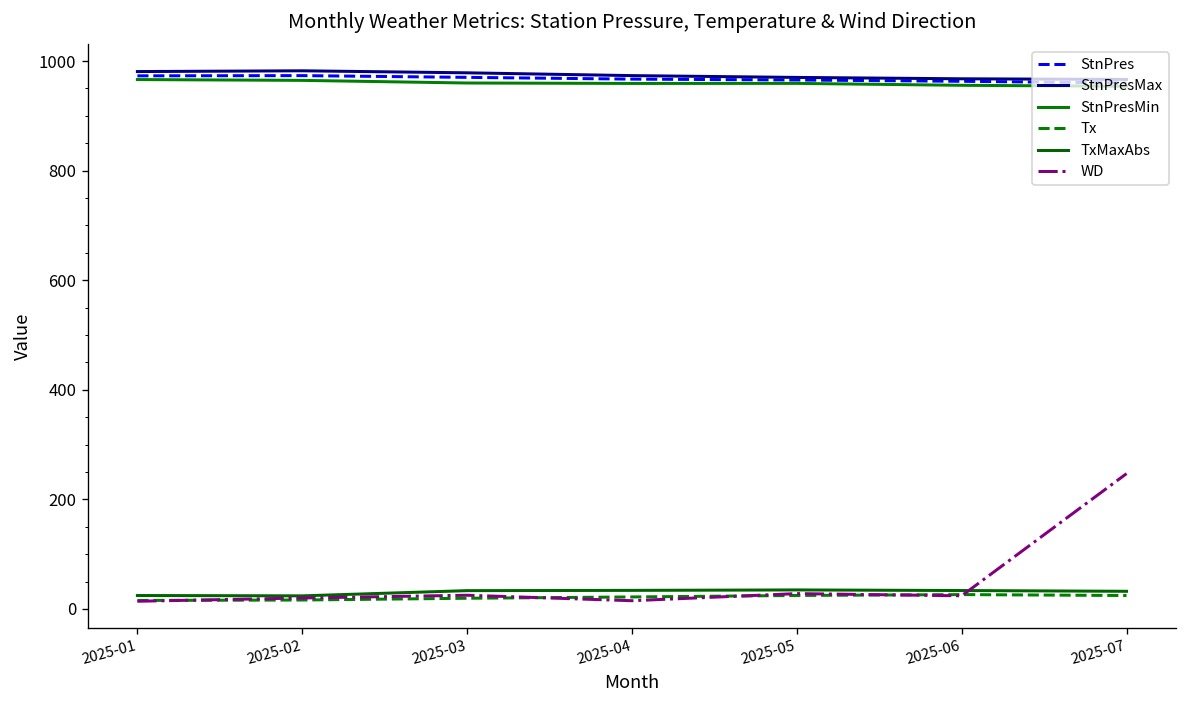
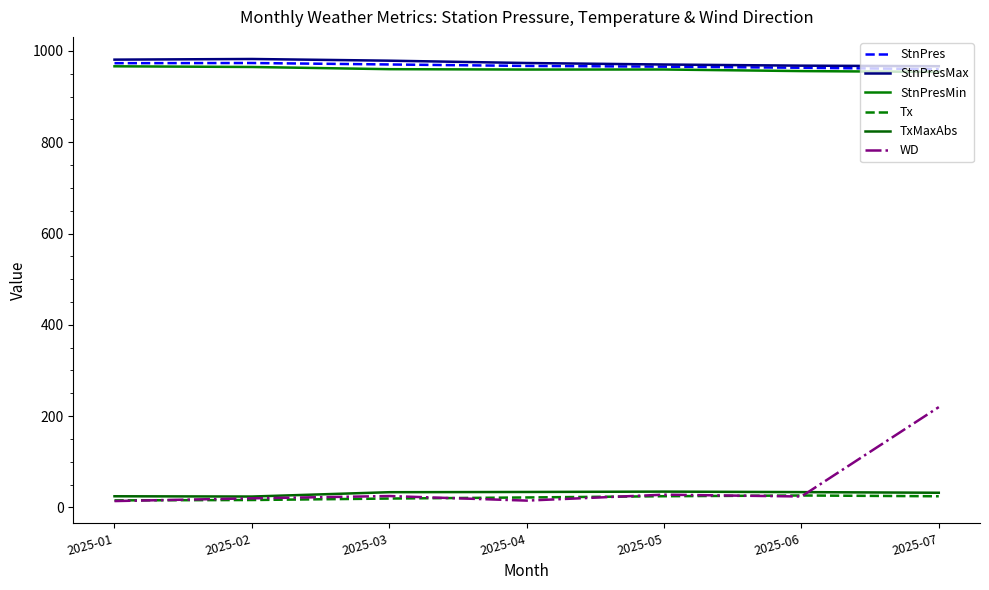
  {
    "StnPres": {
      "2025-01": 970,
      "2025-02": 970,
      "2025-03": 970,
      "2025-04": 970
    },
    "StnPresMax": {
      "2025-01": 980,
      "2025-02": 980,
      "2025-03": 980,
      "2025-04": 970
    },
    "WD": {
      "2025-04": 20,
-     "2025-07": 250
+     "2025-07": 220
    }
  }
